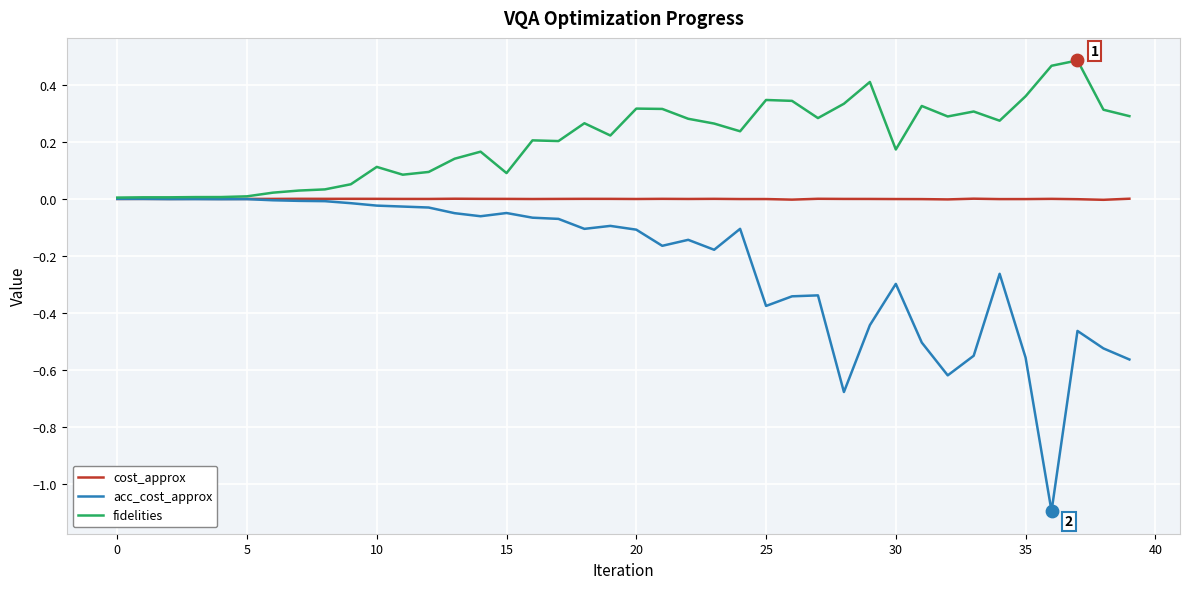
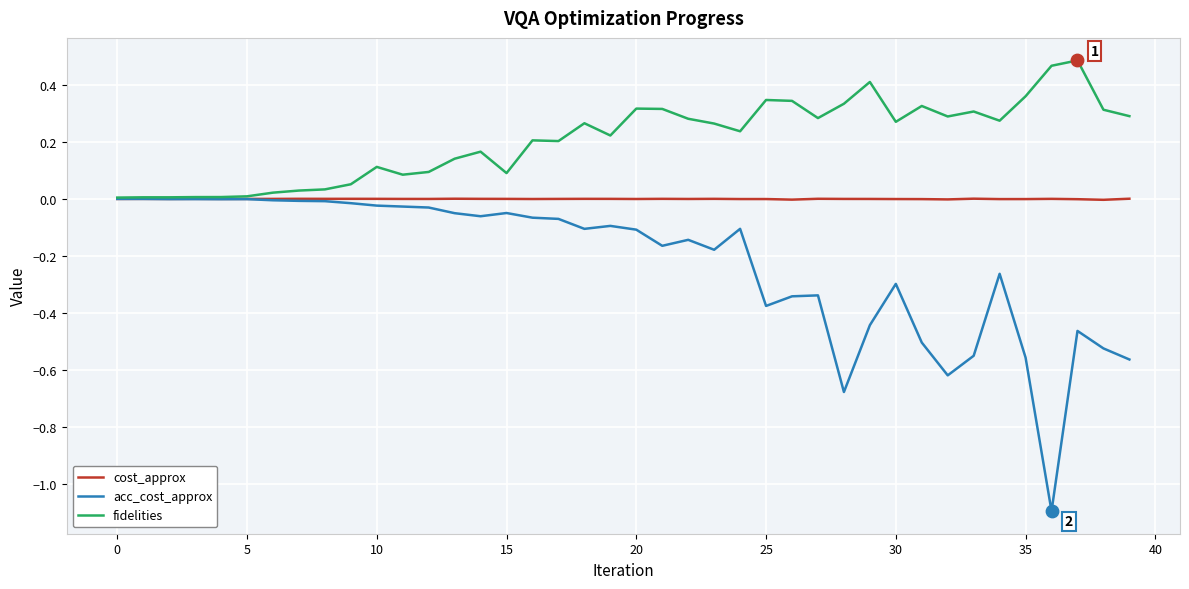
  {
    "fidelities": {
      "5": 0.01,
      "10": 0.11,
      "15": 0.09,
      "20": 0.32,
      "25": 0.35,
-     "30": 0.17,
+     "30": 0.27,
      "35": 0.36
    }
  }
